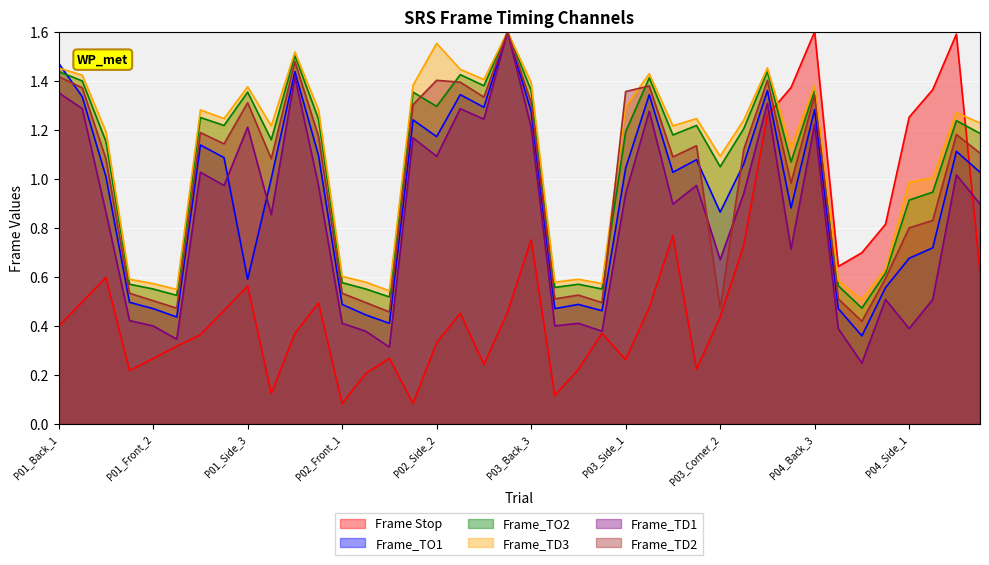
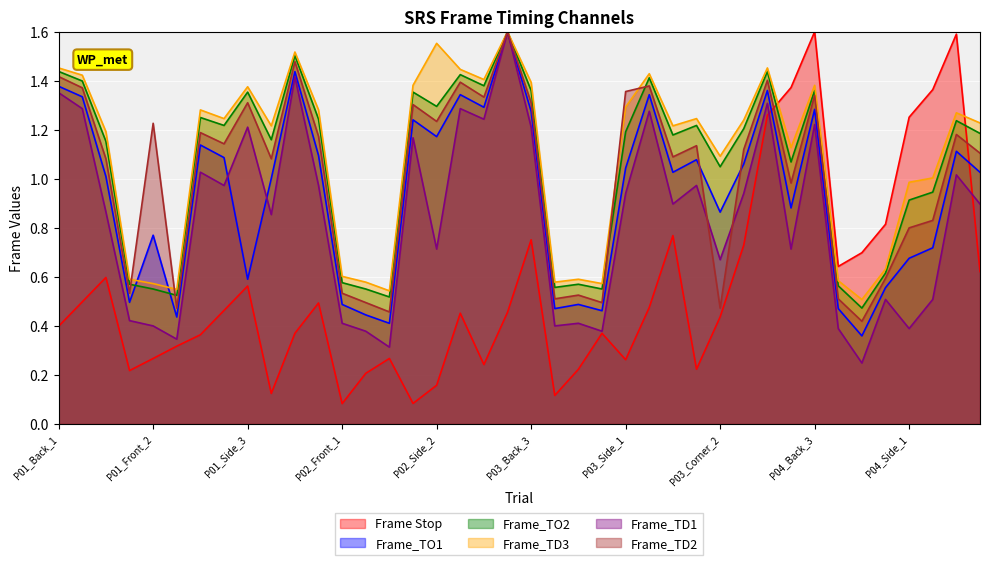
  {
    "Frame Stop": {
      "P01_Back_1": 0.40,
      "P01_Front_2": 0.27,
      "P01_Side_3": 0.56,
      "P02_Front_1": 0.08,
-     "P02_Side_2": 0.33,
+     "P02_Side_2": 0.16,
      "P03_Back_3": 0.75,
      "P03_Side_1": 0.26,
      "P03_Corner_2": 0.44,
      "P04_Back_3": 1.60,
      "P04_Side_1": 1.25
    },
    "Frame_TO1": {
-     "P01_Back_1": 1.47,
-     "P01_Front_2": 0.47,
+     "P01_Back_1": 1.38,
+     "P01_Front_2": 0.77,
      "P01_Side_3": 0.59,
      "P02_Front_1": 0.49,
      "P02_Side_2": 1.17,
      "P03_Back_3": 1.27,
      "P03_Side_1": 1.04,
      "P03_Corner_2": 0.86,
      "P04_Back_3": 1.28,
      "P04_Side_1": 0.68
    },
    "Frame_TO2": {
      "P01_Back_1": 1.44,
      "P01_Front_2": 0.55,
      "P01_Side_3": 1.35,
      "P02_Front_1": 0.58,
      "P02_Side_2": 1.30,
      "P03_Back_3": 1.36,
      "P03_Side_1": 1.19,
      "P03_Corner_2": 1.05,
      "P04_Back_3": 1.36,
      "P04_Side_1": 0.91
    },
    "Frame_TD3": {
      "P01_Back_1": 1.45,
      "P01_Front_2": 0.57,
      "P01_Side_3": 1.38,
      "P02_Front_1": 0.60,
      "P02_Side_2": 1.55,
      "P03_Back_3": 1.39,
      "P03_Side_1": 1.29,
      "P03_Corner_2": 1.09,
      "P04_Back_3": 1.38,
      "P04_Side_1": 0.99
    },
    "Frame_TD1": {
      "P01_Back_1": 1.35,
      "P01_Front_2": 0.40,
      "P01_Side_3": 1.21,
      "P02_Front_1": 0.41,
-     "P02_Side_2": 1.09,
+     "P02_Side_2": 0.71,
      "P03_Back_3": 1.21,
      "P03_Side_1": 0.94,
      "P03_Corner_2": 0.67,
      "P04_Back_3": 1.22,
      "P04_Side_1": 0.39
    },
    "Frame_TD2": {
      "P01_Back_1": 1.42,
-     "P01_Front_2": 0.50,
+     "P01_Front_2": 1.23,
      "P01_Side_3": 1.31,
      "P02_Front_1": 0.53,
-     "P02_Side_2": 1.40,
+     "P02_Side_2": 1.23,
      "P03_Back_3": 1.31,
      "P03_Side_1": 1.36,
      "P03_Corner_2": 0.47,
      "P04_Back_3": 1.34,
      "P04_Side_1": 0.80
    }
  }
